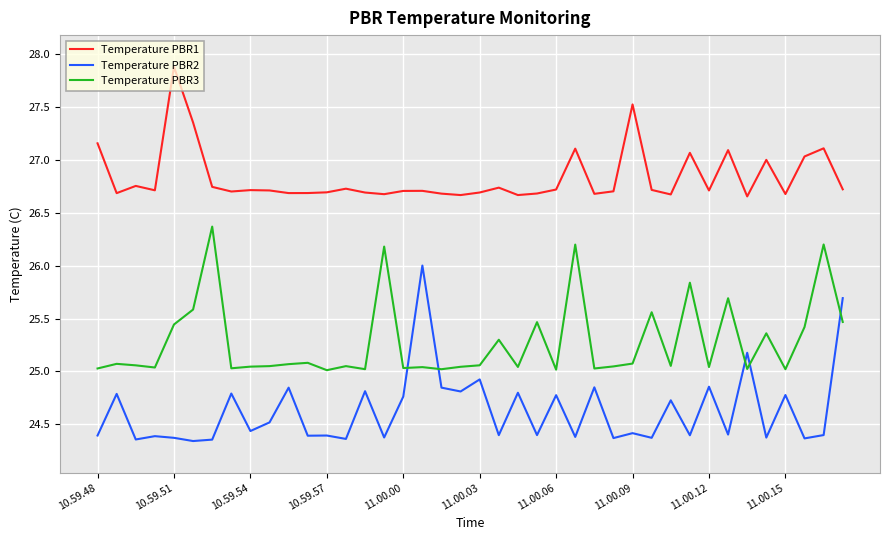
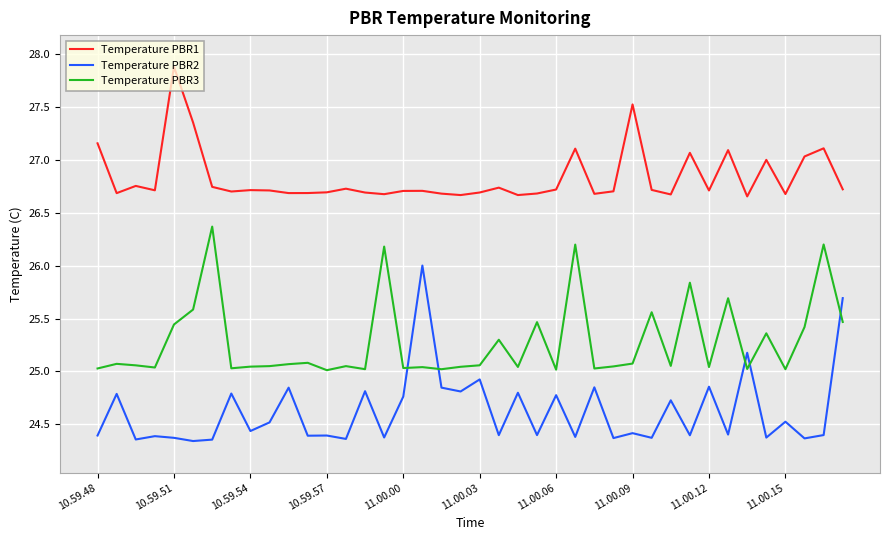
  {
    "Temperature PBR1": {
      "10.59.48": 27.16,
      "10.59.54": 26.72,
      "10.59.57": 26.69,
      "11.00.00": 26.71,
      "11.00.03": 26.69,
      "11.00.06": 26.72,
      "11.00.09": 27.53,
      "11.00.12": 26.71,
      "11.00.15": 26.68
    },
    "Temperature PBR2": {
      "10.59.48": 24.39,
      "10.59.51": 24.37,
      "10.59.54": 24.44,
      "10.59.57": 24.39,
      "11.00.00": 24.76,
      "11.00.03": 24.92,
      "11.00.06": 24.78,
      "11.00.09": 24.42,
      "11.00.12": 24.86,
-     "11.00.15": 24.78
+     "11.00.15": 24.52
    },
    "Temperature PBR3": {
      "10.59.48": 25.03,
      "10.59.51": 25.44,
      "10.59.54": 25.05,
      "10.59.57": 25.01,
      "11.00.00": 25.03,
      "11.00.03": 25.06,
      "11.00.06": 25.02,
      "11.00.09": 25.07,
      "11.00.12": 25.04,
      "11.00.15": 25.02
    }
  }
